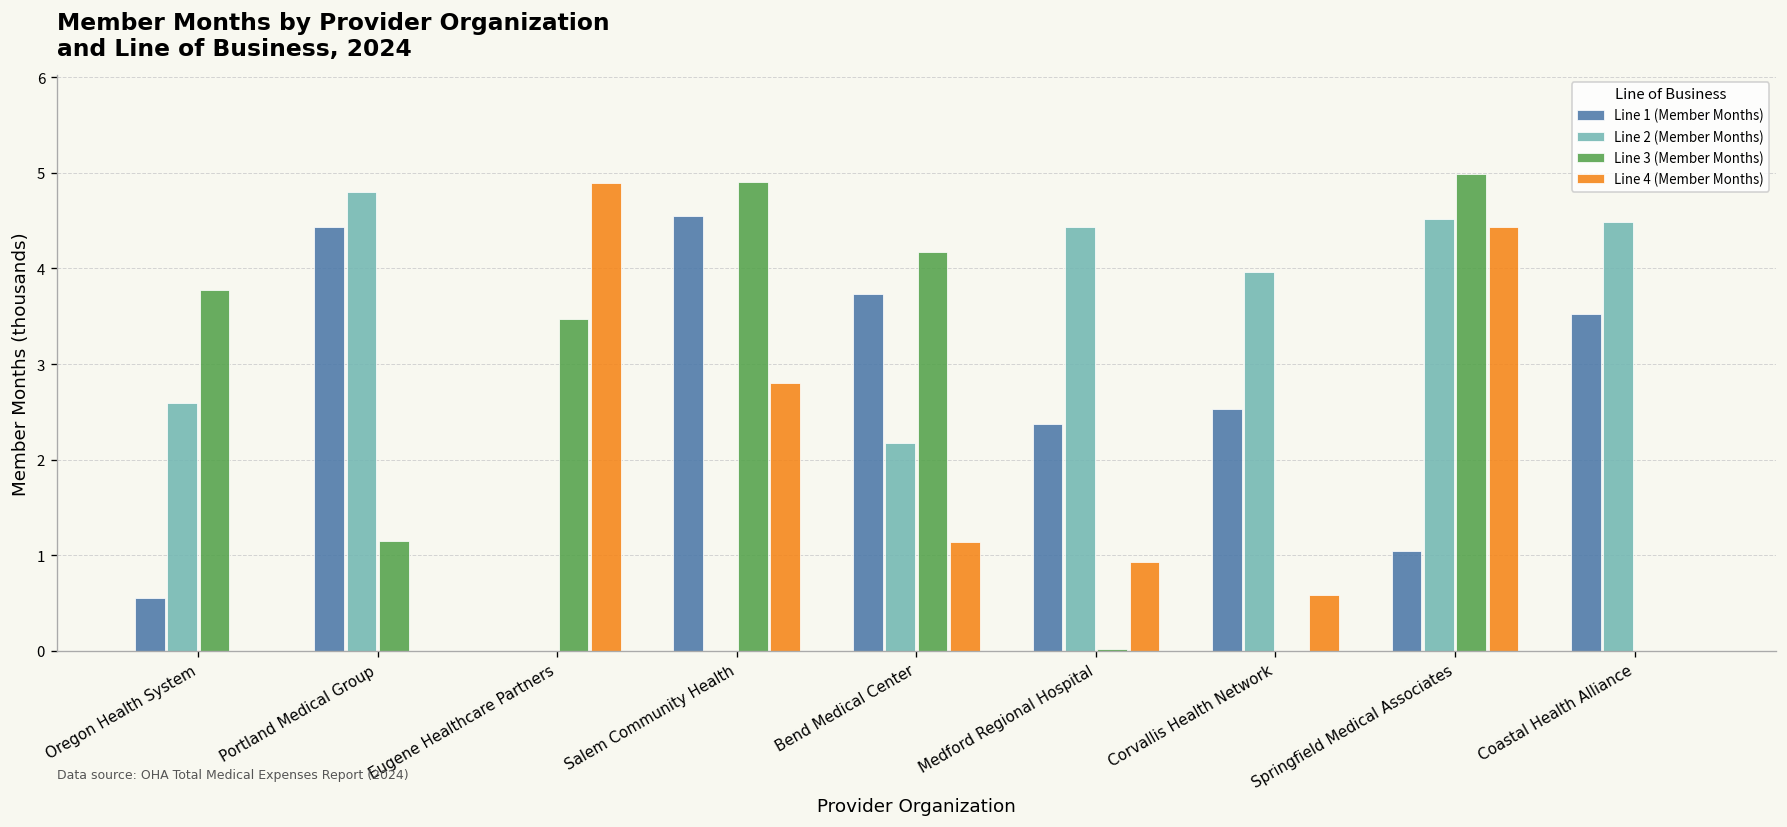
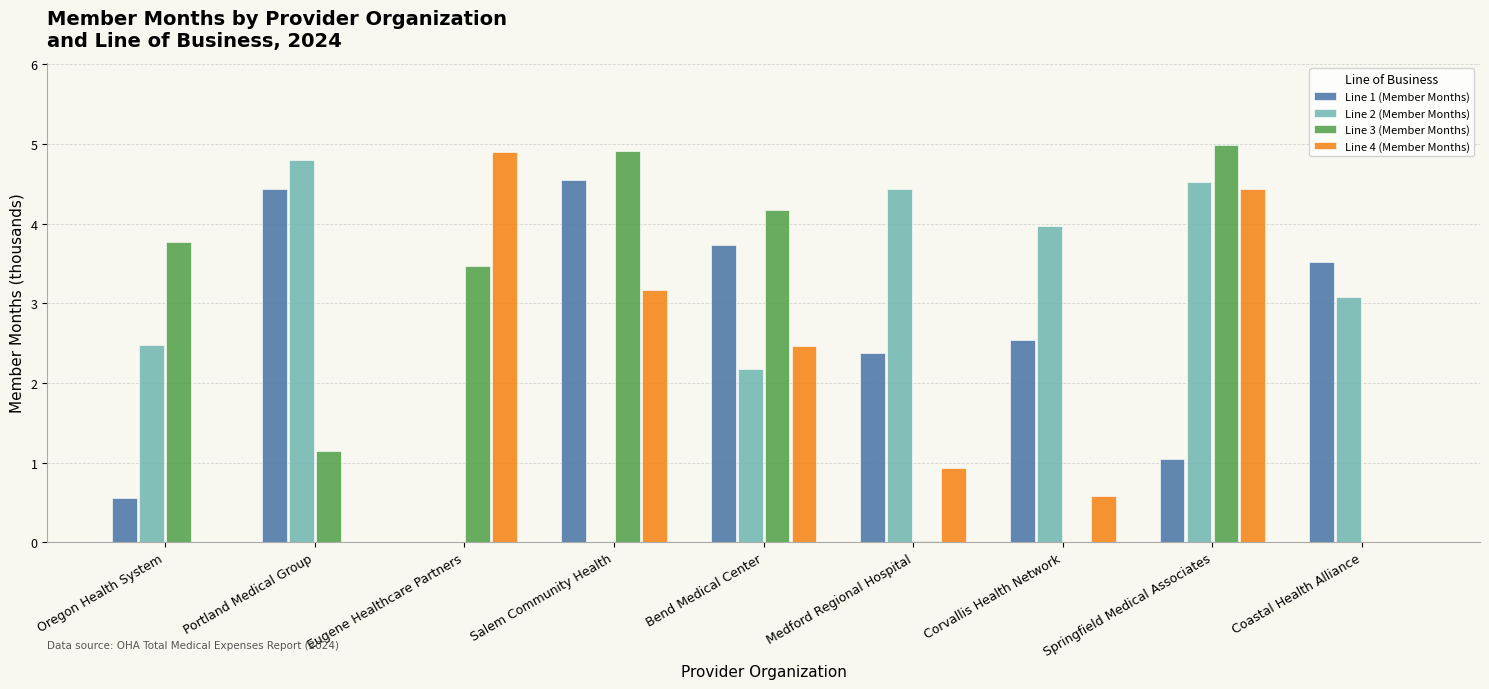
  {
    "Line 1 (Member Months)": {
      "Oregon Health System": 0.6,
      "Portland Medical Group": 4.4,
      "Eugene Healthcare Partners": 0.0,
      "Salem Community Health": 4.5,
      "Bend Medical Center": 3.7,
      "Medford Regional Hospital": 2.4,
      "Corvallis Health Network": 2.5,
      "Springfield Medical Associates": 1.0,
      "Coastal Health Alliance": 3.5
    },
    "Line 2 (Member Months)": {
-     "Oregon Health System": 2.6,
+     "Oregon Health System": 2.5,
      "Portland Medical Group": 4.8,
      "Eugene Healthcare Partners": 0.0,
      "Salem Community Health": 0.0,
      "Bend Medical Center": 2.2,
      "Medford Regional Hospital": 4.4,
      "Corvallis Health Network": 4.0,
      "Springfield Medical Associates": 4.5,
-     "Coastal Health Alliance": 4.5
+     "Coastal Health Alliance": 3.1
    },
    "Line 3 (Member Months)": {
      "Oregon Health System": 3.8,
      "Portland Medical Group": 1.1,
      "Eugene Healthcare Partners": 3.5,
      "Salem Community Health": 4.9,
      "Bend Medical Center": 4.2,
      "Corvallis Health Network": 0.0,
      "Springfield Medical Associates": 5.0,
      "Coastal Health Alliance": 0.0
    },
    "Line 4 (Member Months)": {
      "Oregon Health System": 0.0,
      "Portland Medical Group": 0.0,
      "Eugene Healthcare Partners": 4.9,
-     "Salem Community Health": 2.8,
-     "Bend Medical Center": 1.1,
+     "Salem Community Health": 3.2,
+     "Bend Medical Center": 2.5,
      "Medford Regional Hospital": 0.9,
      "Corvallis Health Network": 0.6,
      "Springfield Medical Associates": 4.4,
      "Coastal Health Alliance": 0.0
    }
  }
